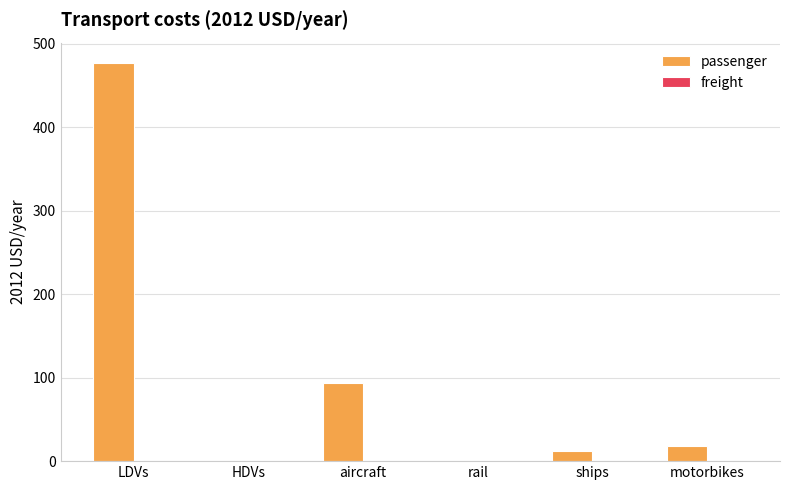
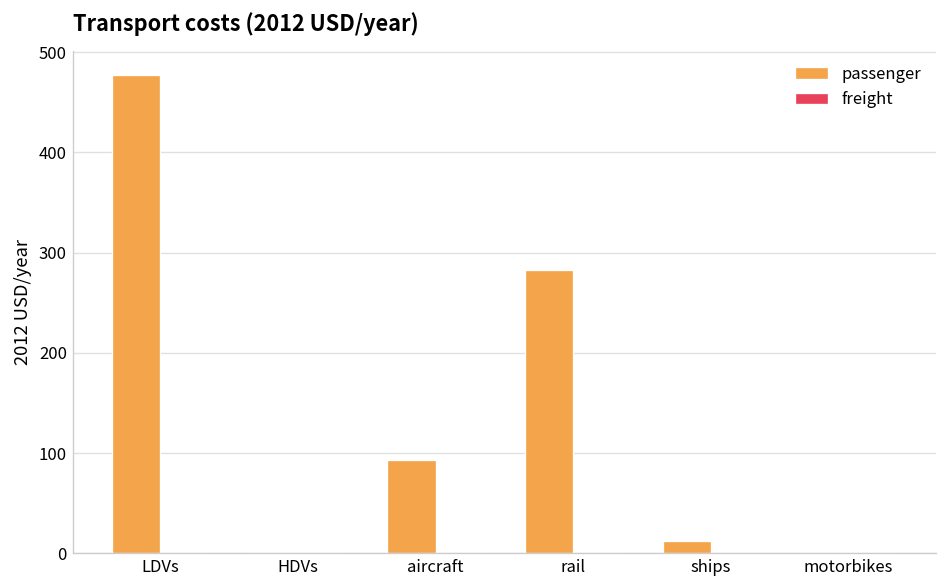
  {
    "passenger": {
      "LDVs": 480,
      "HDVs": 0,
      "aircraft": 90,
-     "rail": 0,
+     "rail": 280,
      "ships": 10,
-     "motorbikes": 20
+     "motorbikes": 0
    },
    "freight": {
      "LDVs": 0,
      "HDVs": 0,
      "aircraft": 0,
      "rail": 0,
      "ships": 0,
      "motorbikes": 0
    }
  }
